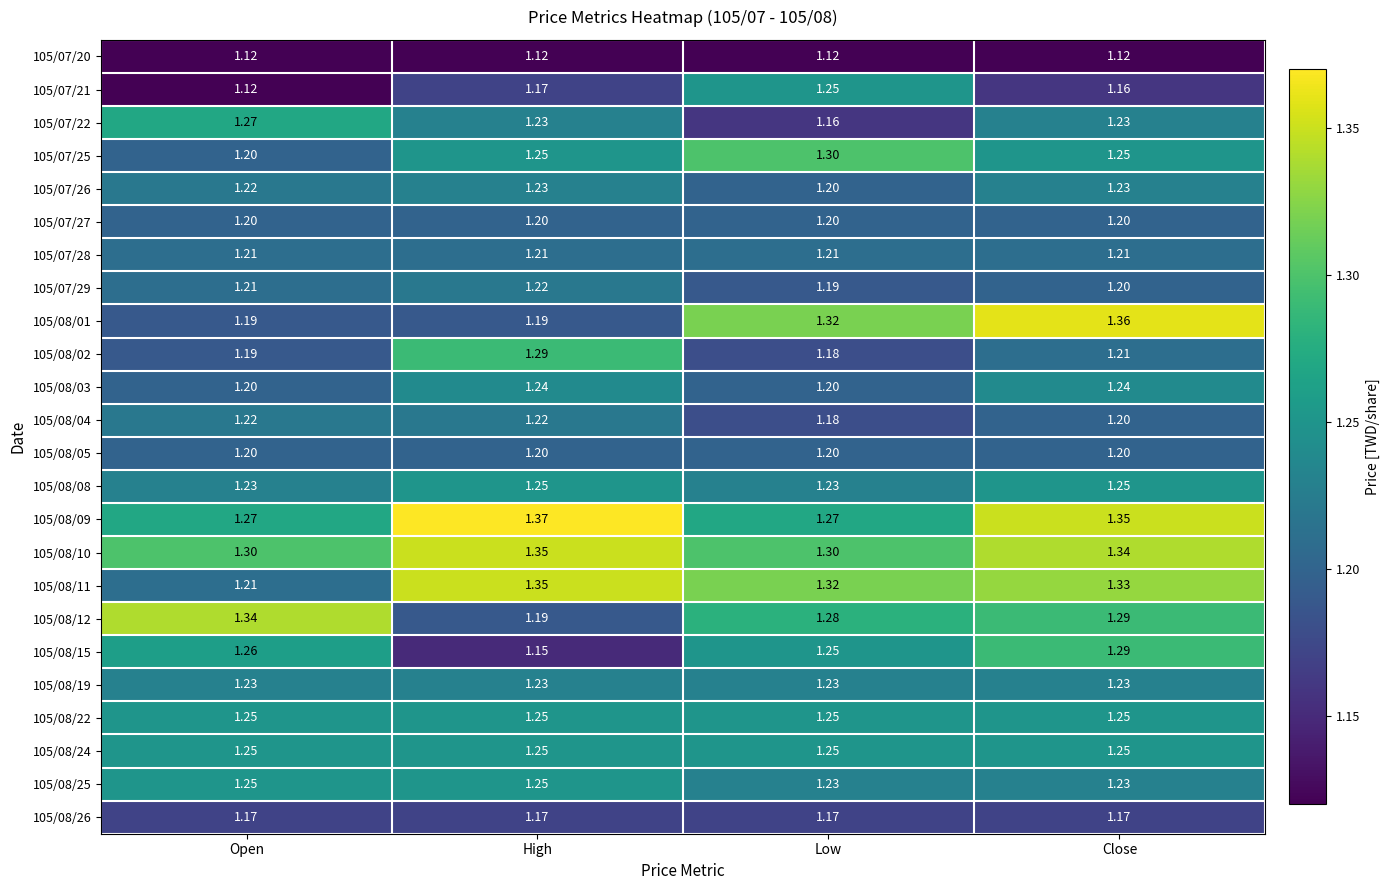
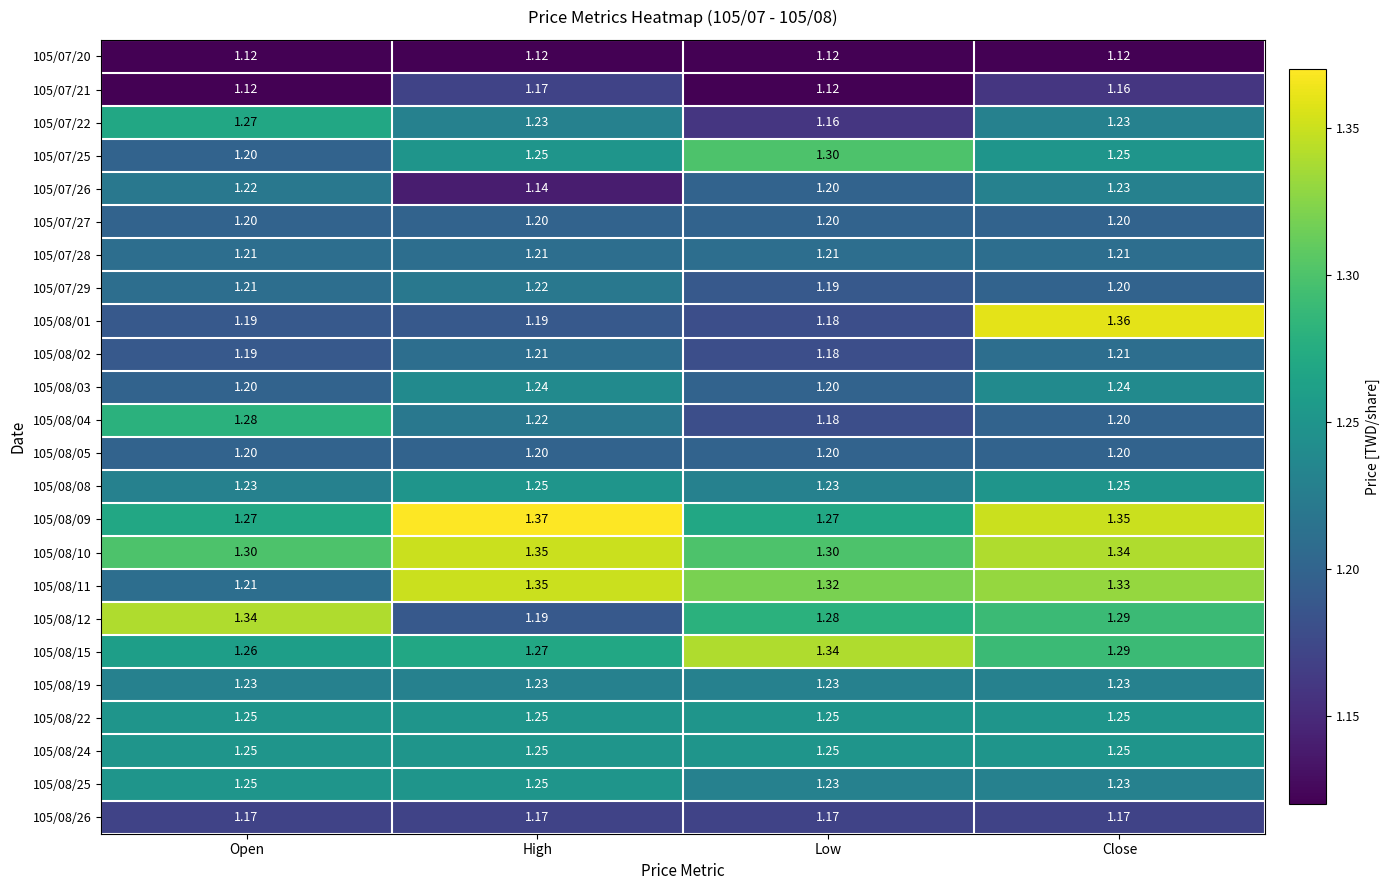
  {
    "105/07/20": {
      "Open": 1.12,
      "High": 1.12,
      "Low": 1.12,
      "Close": 1.12
    },
    "105/07/21": {
      "Open": 1.12,
      "High": 1.17,
-     "Low": 1.25,
+     "Low": 1.12,
      "Close": 1.16
    },
    "105/07/22": {
      "Open": 1.27,
      "High": 1.23,
      "Low": 1.16,
      "Close": 1.23
    },
    "105/07/25": {
      "Open": 1.20,
      "High": 1.25,
      "Low": 1.30,
      "Close": 1.25
    },
    "105/07/26": {
      "Open": 1.22,
-     "High": 1.23,
+     "High": 1.14,
      "Low": 1.20,
      "Close": 1.23
    },
    "105/07/27": {
      "Open": 1.20,
      "High": 1.20,
      "Low": 1.20,
      "Close": 1.20
    },
    "105/07/28": {
      "Open": 1.21,
      "High": 1.21,
      "Low": 1.21,
      "Close": 1.21
    },
    "105/07/29": {
      "Open": 1.21,
      "High": 1.22,
      "Low": 1.19,
      "Close": 1.20
    },
    "105/08/01": {
      "Open": 1.19,
      "High": 1.19,
-     "Low": 1.32,
+     "Low": 1.18,
      "Close": 1.36
    },
    "105/08/02": {
      "Open": 1.19,
-     "High": 1.29,
+     "High": 1.21,
      "Low": 1.18,
      "Close": 1.21
    },
    "105/08/03": {
      "Open": 1.20,
      "High": 1.24,
      "Low": 1.20,
      "Close": 1.24
    },
    "105/08/04": {
-     "Open": 1.22,
+     "Open": 1.28,
      "High": 1.22,
      "Low": 1.18,
      "Close": 1.20
    },
    "105/08/05": {
      "Open": 1.20,
      "High": 1.20,
      "Low": 1.20,
      "Close": 1.20
    },
    "105/08/08": {
      "Open": 1.23,
      "High": 1.25,
      "Low": 1.23,
      "Close": 1.25
    },
    "105/08/09": {
      "Open": 1.27,
      "High": 1.37,
      "Low": 1.27,
      "Close": 1.35
    },
    "105/08/10": {
      "Open": 1.30,
      "High": 1.35,
      "Low": 1.30,
      "Close": 1.34
    },
    "105/08/11": {
      "Open": 1.21,
      "High": 1.35,
      "Low": 1.32,
      "Close": 1.33
    },
    "105/08/12": {
      "Open": 1.34,
      "High": 1.19,
      "Low": 1.28,
      "Close": 1.29
    },
    "105/08/15": {
      "Open": 1.26,
-     "High": 1.15,
-     "Low": 1.25,
+     "High": 1.27,
+     "Low": 1.34,
      "Close": 1.29
    },
    "105/08/19": {
      "Open": 1.23,
      "High": 1.23,
      "Low": 1.23,
      "Close": 1.23
    },
    "105/08/22": {
      "Open": 1.25,
      "High": 1.25,
      "Low": 1.25,
      "Close": 1.25
    },
    "105/08/24": {
      "Open": 1.25,
      "High": 1.25,
      "Low": 1.25,
      "Close": 1.25
    },
    "105/08/25": {
      "Open": 1.25,
      "High": 1.25,
      "Low": 1.23,
      "Close": 1.23
    },
    "105/08/26": {
      "Open": 1.17,
      "High": 1.17,
      "Low": 1.17,
      "Close": 1.17
    }
  }
